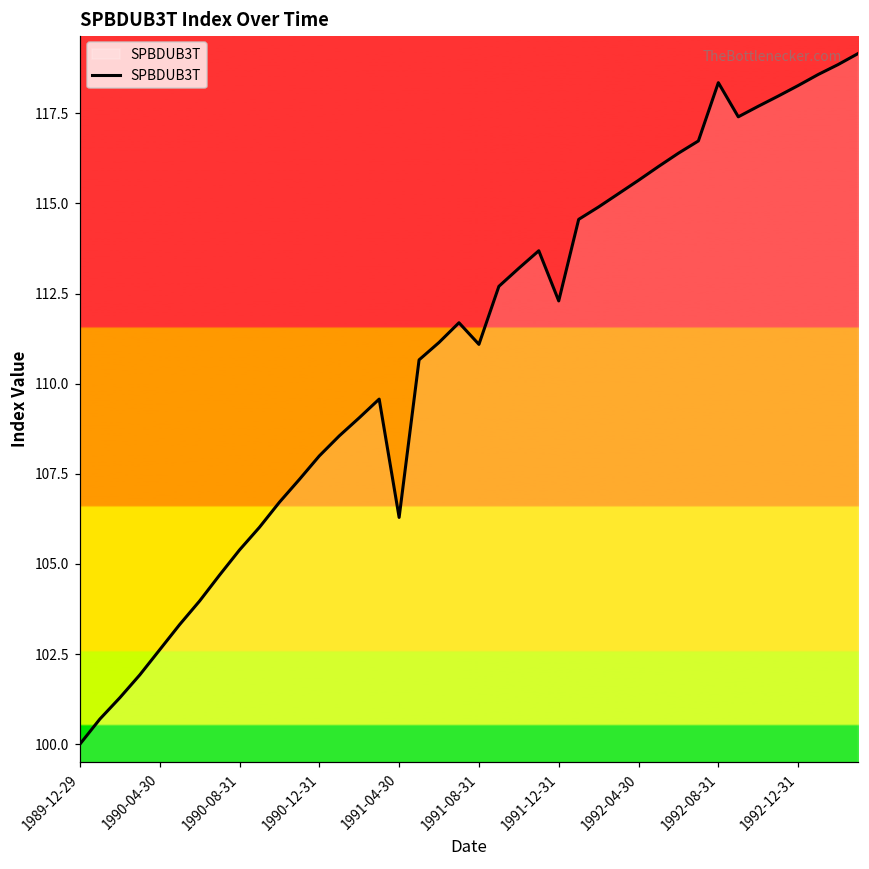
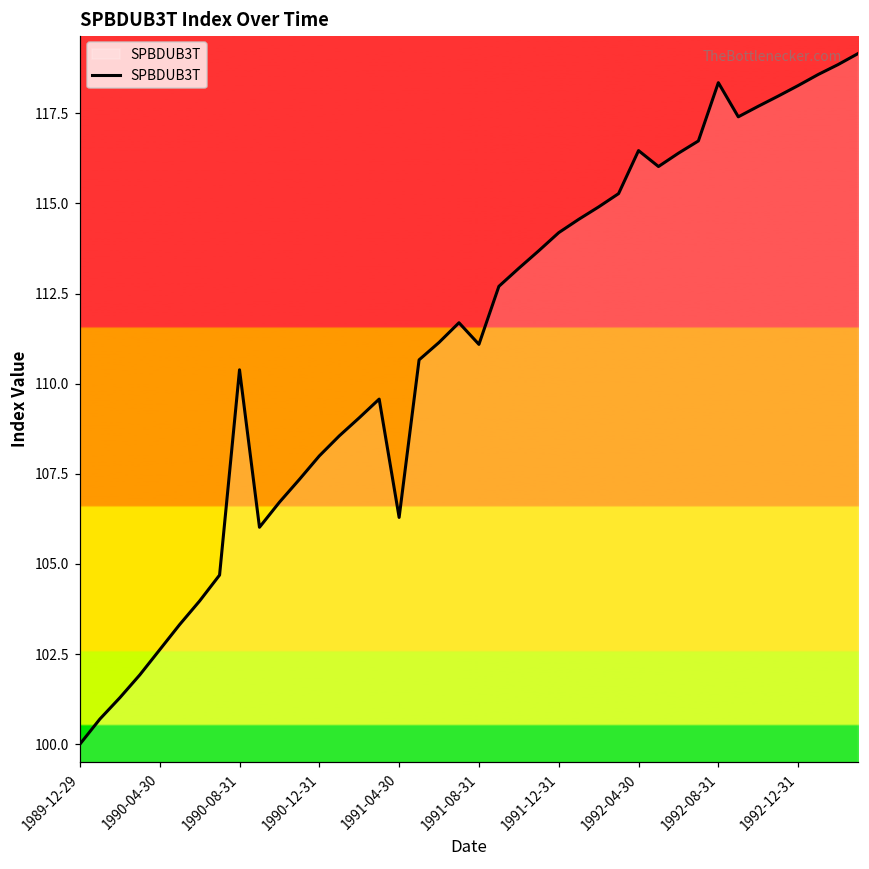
  {
    "1989-12-29": 100.0,
    "1990-04-30": 102.6,
-   "1990-08-31": 105.4,
+   "1990-08-31": 110.4,
    "1990-12-31": 108.0,
    "1991-04-30": 106.3,
    "1991-08-31": 111.1,
-   "1991-12-31": 112.3,
-   "1992-04-30": 115.6,
+   "1991-12-31": 114.2,
+   "1992-04-30": 116.5,
    "1992-08-31": 118.3,
    "1992-12-31": 118.3
  }
